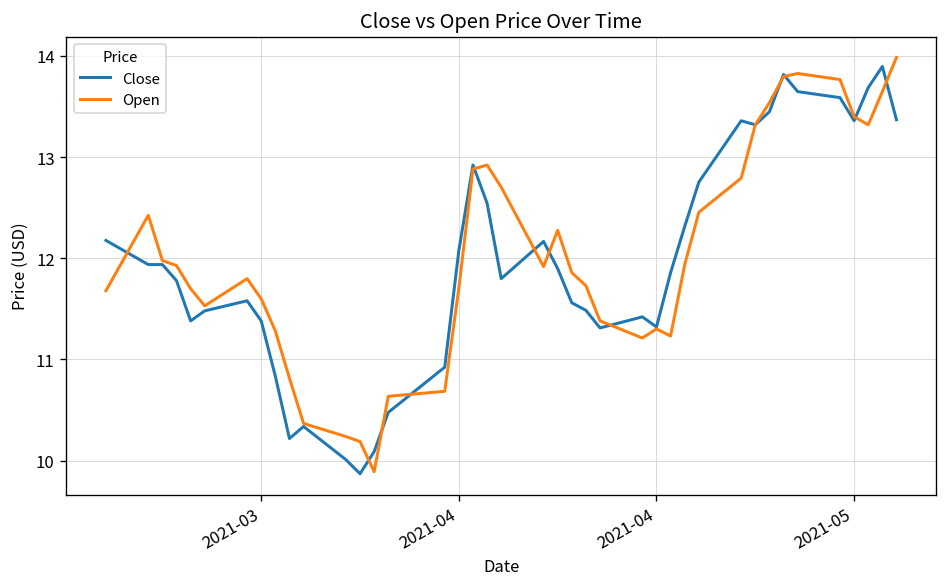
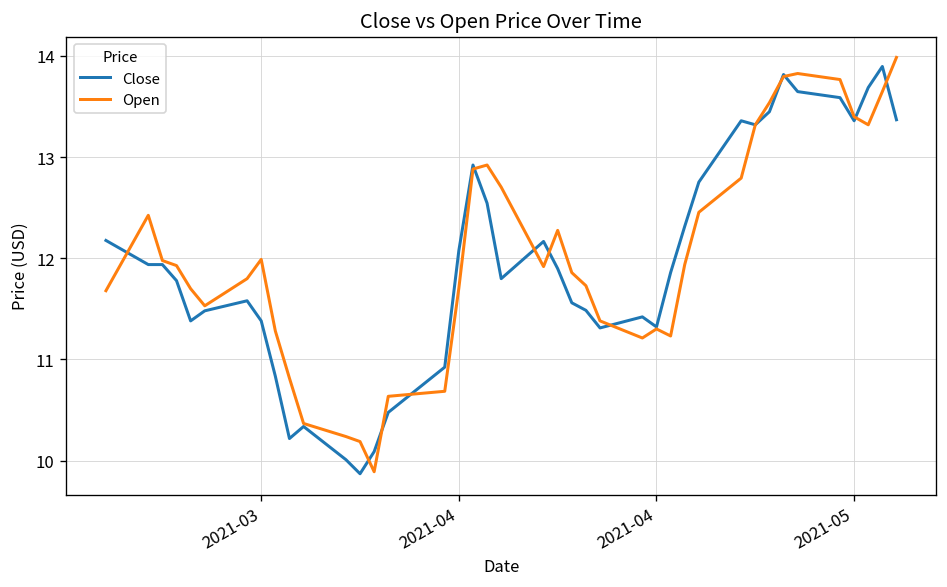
  {
    "Close": {
      "2021-03": 11.4,
      "2021-05": 13.4
    },
    "Open": {
-     "2021-03": 11.6,
+     "2021-03": 12.0,
      "2021-05": 13.4
    }
  }
